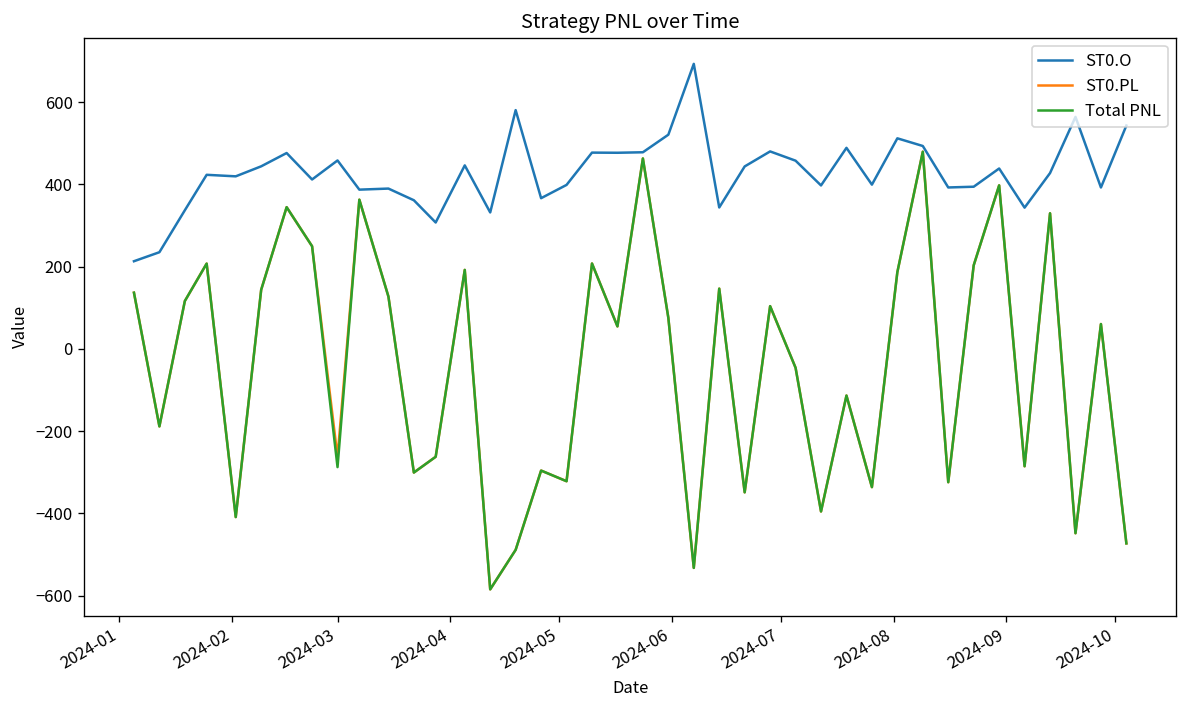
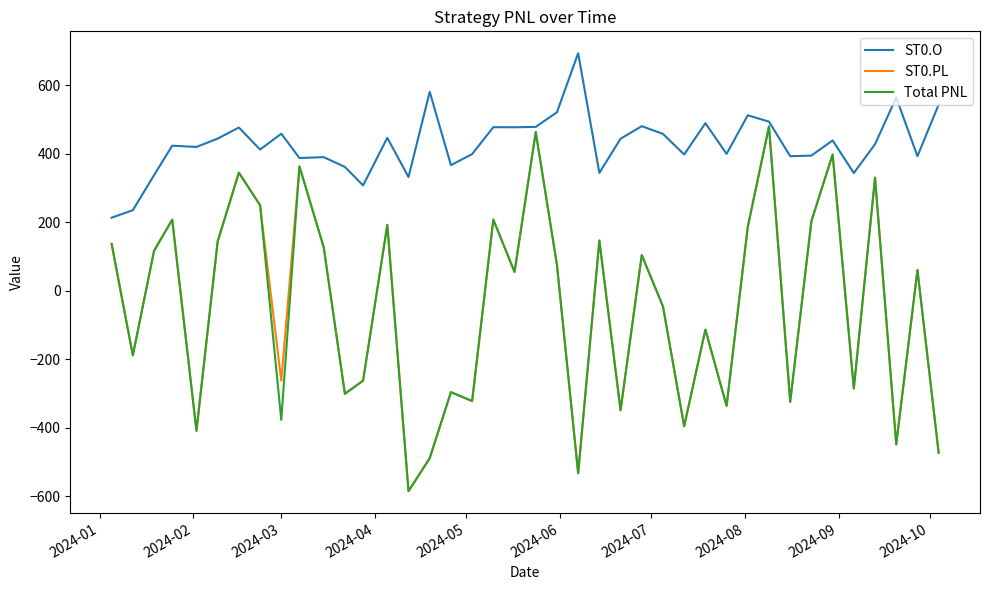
  {
    "ST0.O": {
      "2024-03": 460
    },
    "ST0.PL": {
      "2024-03": -260
    },
    "Total PNL": {
-     "2024-03": -290
+     "2024-03": -380
    }
  }
